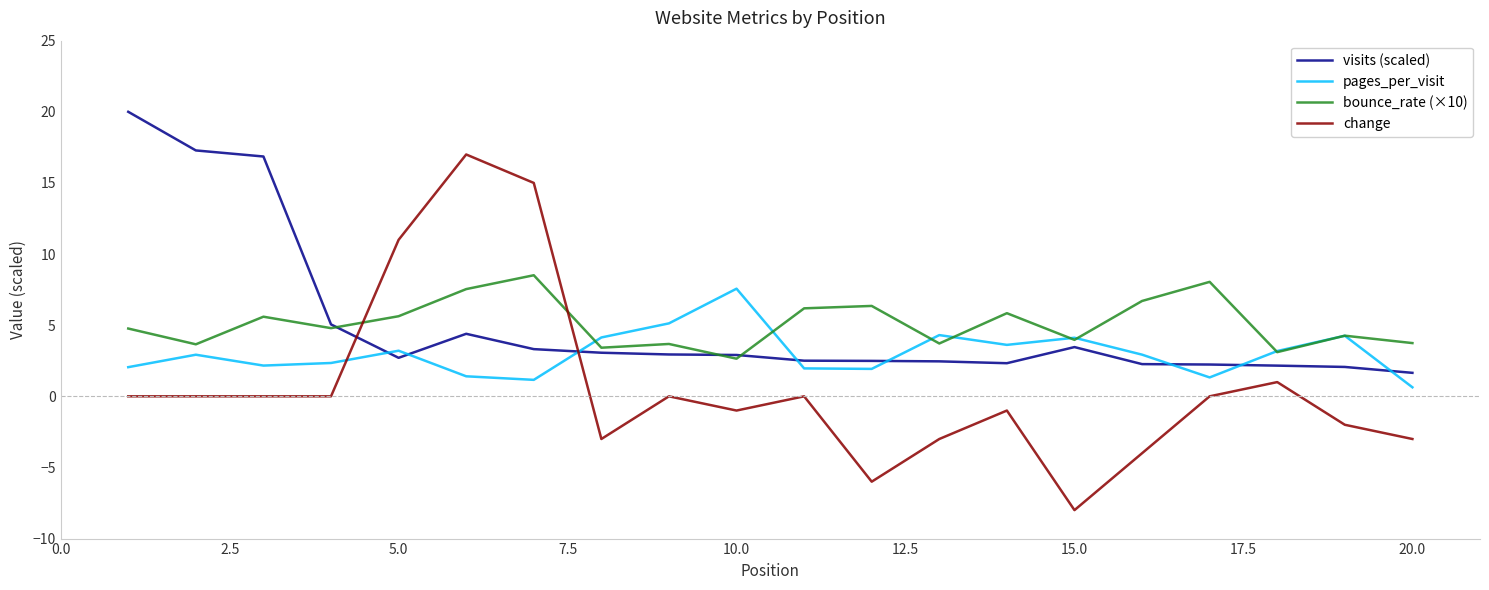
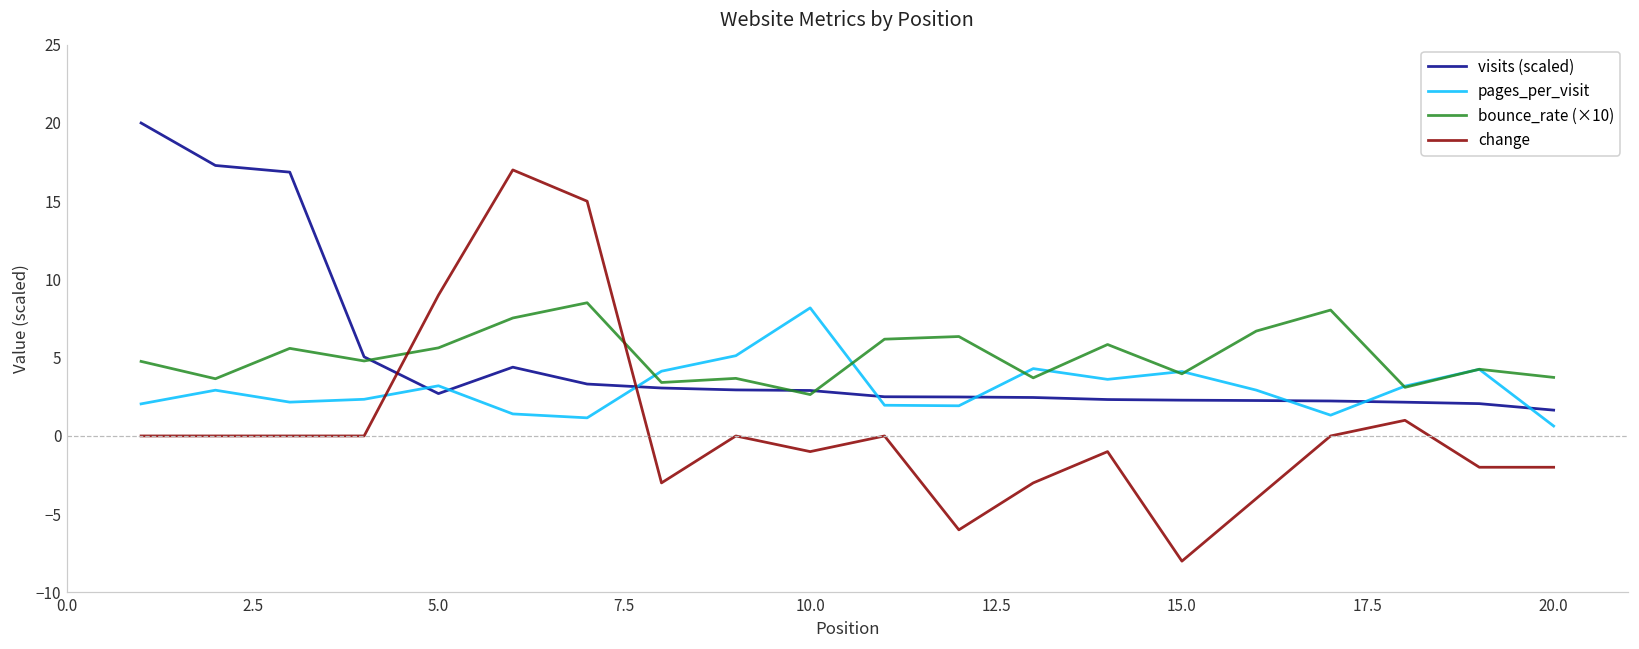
  {
    "visits (scaled)": {
      "5.0": 2.7,
      "10.0": 2.9,
-     "15.0": 3.5,
+     "15.0": 2.3,
      "20.0": 1.7
    },
    "pages_per_visit": {
      "5.0": 3.2,
-     "10.0": 7.6,
+     "10.0": 8.2,
      "20.0": 0.6
    },
    "bounce_rate (×10)": {
      "5.0": 5.6,
      "10.0": 2.6,
      "20.0": 3.7
    },
    "change": {
-     "5.0": 11,
+     "5.0": 9,
      "10.0": -1,
      "15.0": -8,
-     "20.0": -3
+     "20.0": -2
    }
  }
